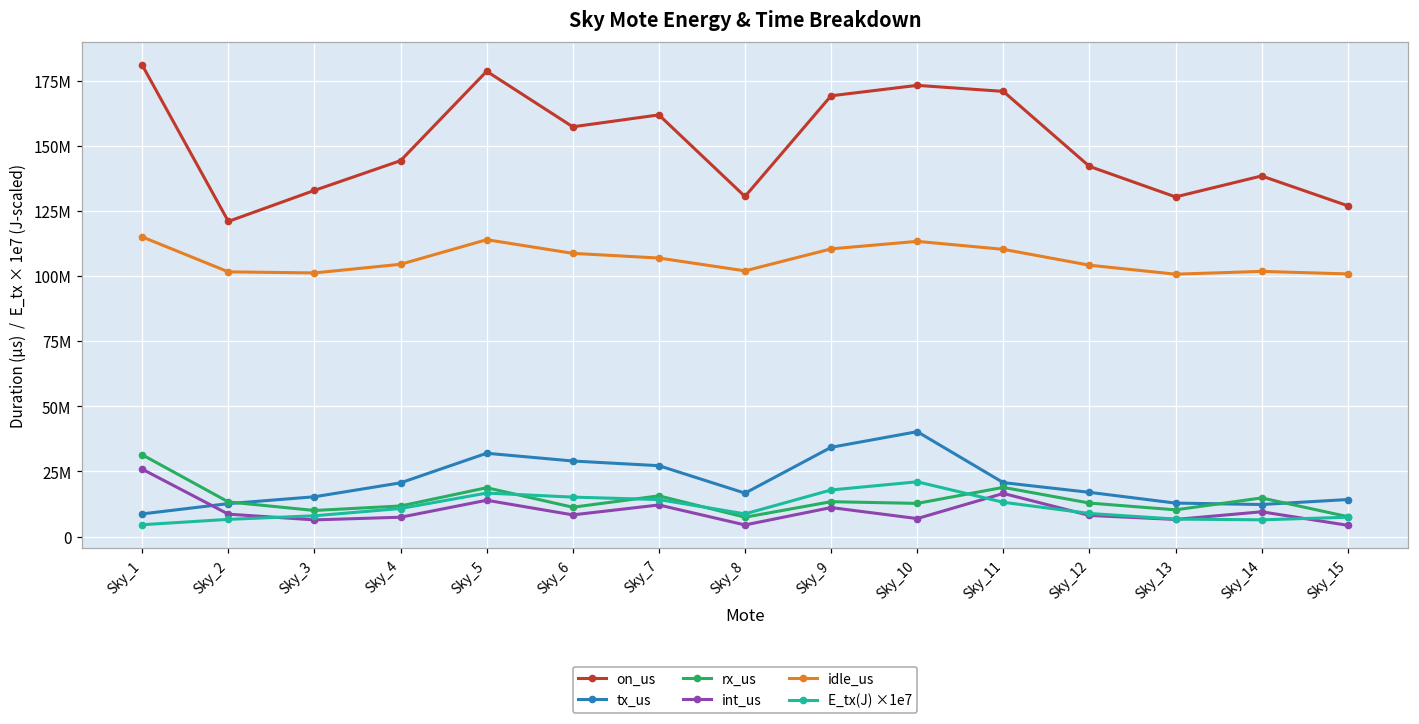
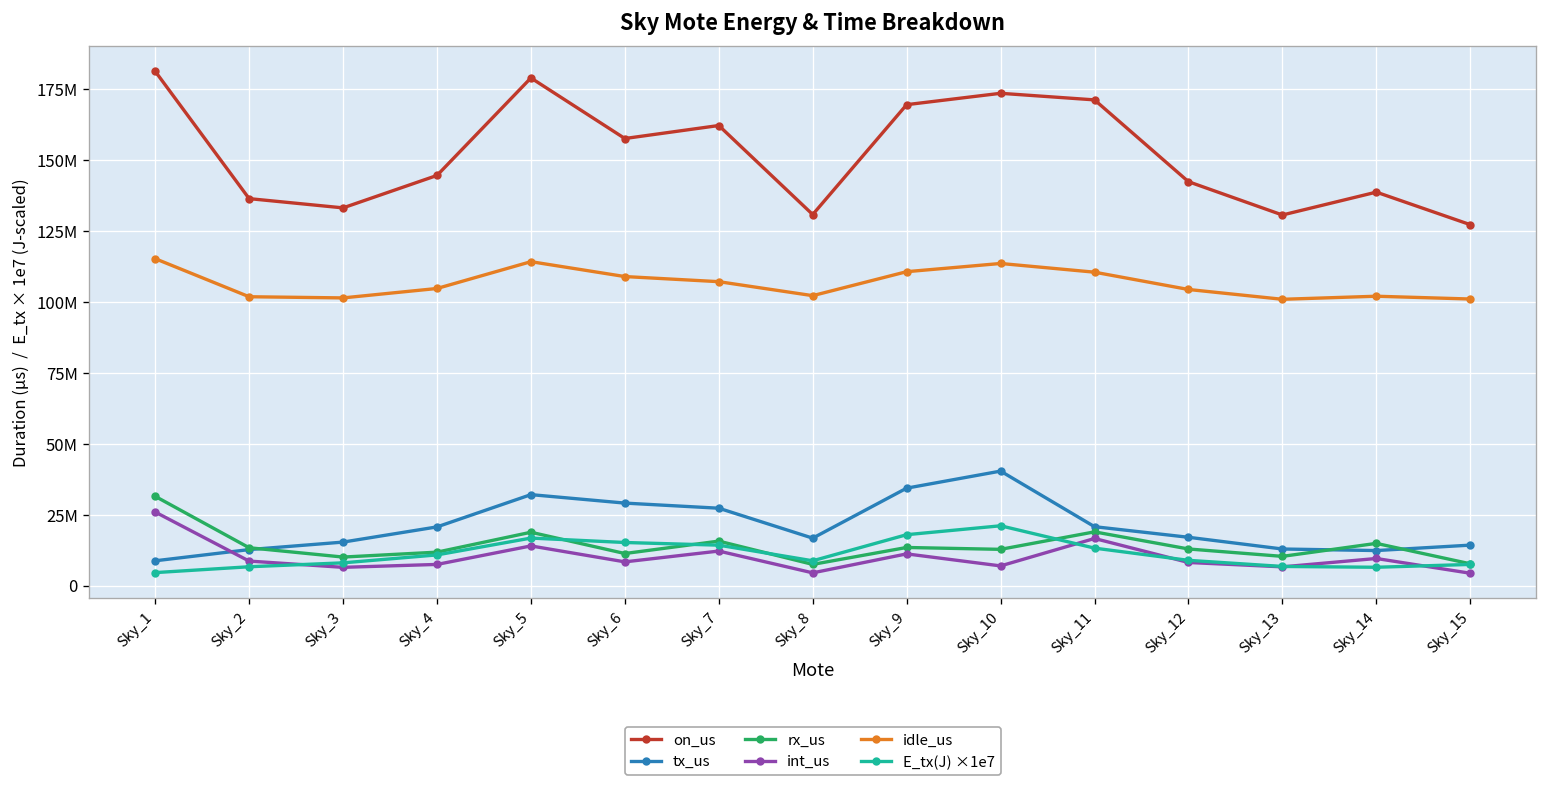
  {
    "on_us": {
      "Sky_1": 181000000,
-     "Sky_2": 121000000,
+     "Sky_2": 136000000,
      "Sky_3": 133000000,
      "Sky_4": 144000000,
      "Sky_5": 179000000,
      "Sky_6": 157000000,
      "Sky_7": 162000000,
      "Sky_8": 131000000,
      "Sky_9": 169000000,
      "Sky_10": 173000000,
      "Sky_11": 171000000,
      "Sky_12": 142000000,
      "Sky_13": 131000000,
      "Sky_14": 139000000,
      "Sky_15": 127000000
    },
    "tx_us": {
      "Sky_1": 9000000,
      "Sky_3": 15000000,
      "Sky_4": 21000000,
      "Sky_5": 32000000,
      "Sky_6": 29000000,
      "Sky_7": 27000000,
      "Sky_8": 17000000,
      "Sky_9": 34000000,
      "Sky_10": 40000000,
      "Sky_11": 21000000,
      "Sky_12": 17000000,
      "Sky_13": 13000000,
      "Sky_14": 12000000,
      "Sky_15": 14000000
    },
    "rx_us": {
      "Sky_1": 31000000,
      "Sky_3": 10000000,
      "Sky_5": 19000000,
      "Sky_6": 11000000,
      "Sky_7": 16000000,
      "Sky_8": 7000000,
      "Sky_9": 13000000,
      "Sky_10": 13000000,
      "Sky_11": 19000000,
      "Sky_12": 13000000,
      "Sky_13": 10000000,
      "Sky_14": 15000000
    },
    "int_us": {
      "Sky_1": 26000000,
      "Sky_2": 9000000,
      "Sky_3": 6000000,
      "Sky_4": 7000000,
      "Sky_5": 14000000,
      "Sky_6": 8000000,
      "Sky_7": 12000000,
      "Sky_8": 4000000,
      "Sky_9": 11000000,
      "Sky_10": 7000000,
      "Sky_11": 17000000,
      "Sky_14": 10000000,
      "Sky_15": 4000000
    },
    "idle_us": {
      "Sky_1": 115000000,
      "Sky_2": 102000000,
      "Sky_3": 101000000,
      "Sky_4": 105000000,
      "Sky_5": 114000000,
      "Sky_6": 109000000,
      "Sky_7": 107000000,
      "Sky_8": 102000000,
      "Sky_9": 111000000,
      "Sky_10": 113000000,
      "Sky_11": 110000000,
      "Sky_12": 104000000,
      "Sky_13": 101000000,
      "Sky_14": 102000000,
      "Sky_15": 101000000
    },
    "E_tx(J) ×1e7": {
      "Sky_1": 5000000,
      "Sky_2": 7000000,
      "Sky_3": 8000000,
      "Sky_5": 17000000,
      "Sky_6": 15000000,
      "Sky_7": 14000000,
      "Sky_8": 9000000,
      "Sky_9": 18000000,
      "Sky_10": 21000000,
      "Sky_11": 13000000,
      "Sky_14": 6000000
    }
  }
